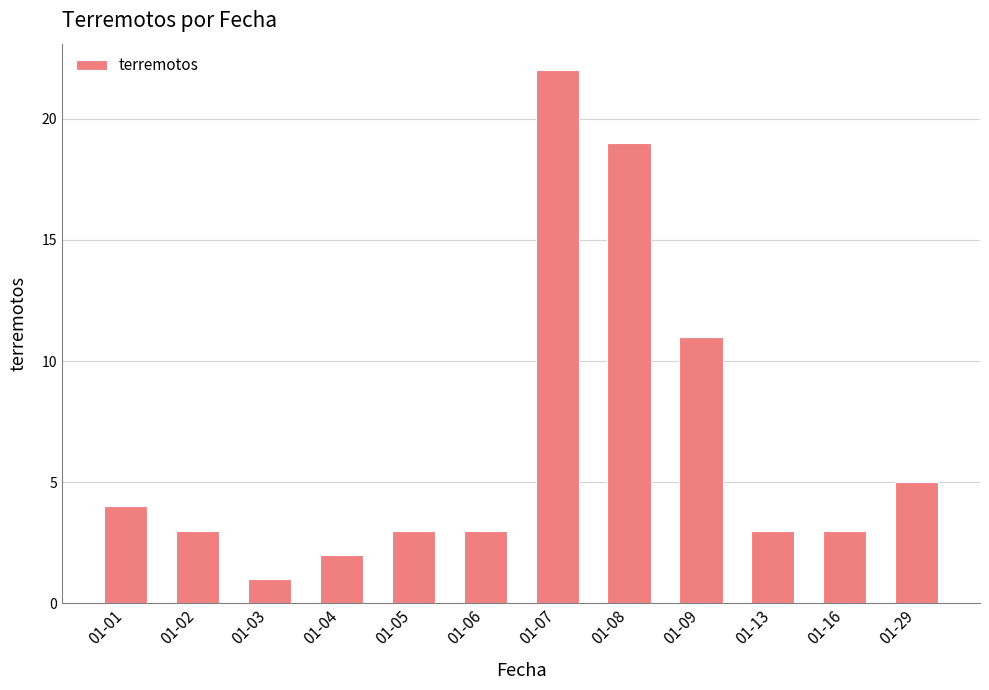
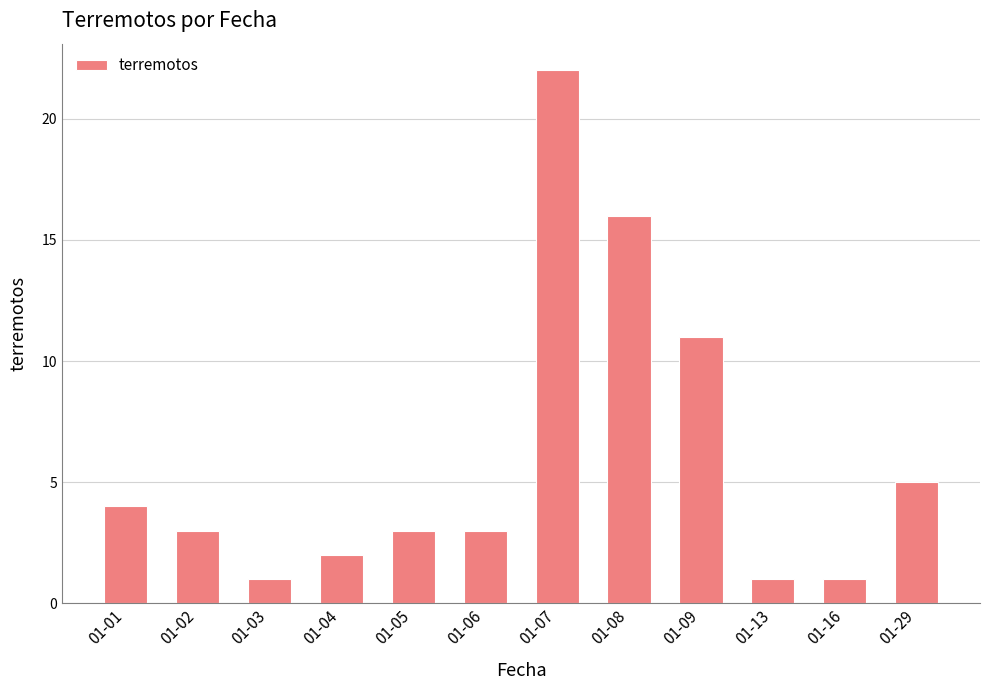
  {
    "01-01": 4,
    "01-02": 3,
    "01-03": 1,
    "01-04": 2,
    "01-05": 3,
    "01-06": 3,
    "01-07": 22,
-   "01-08": 19,
+   "01-08": 16,
    "01-09": 11,
-   "01-13": 3,
-   "01-16": 3,
+   "01-13": 1,
+   "01-16": 1,
    "01-29": 5
  }
